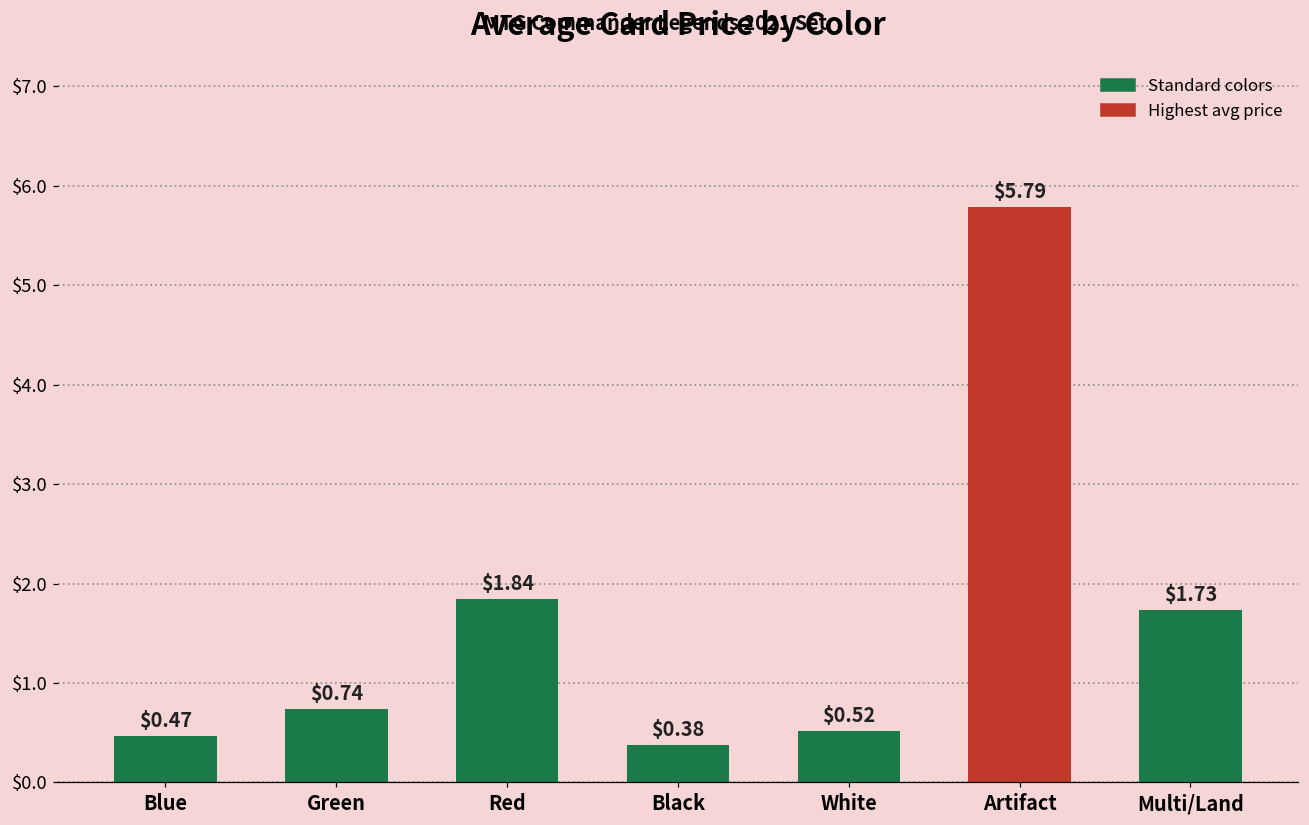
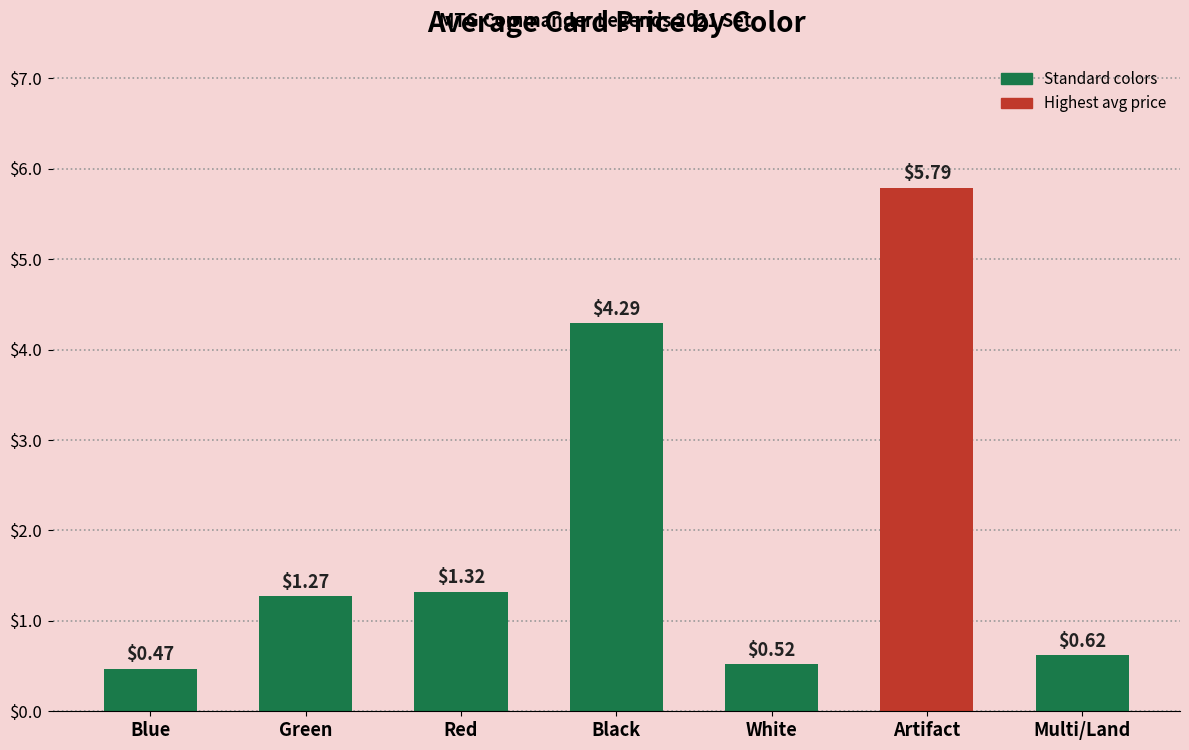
  {
    "Blue": "$0.47",
-   "Green": "$0.74",
-   "Red": "$1.84",
-   "Black": "$0.38",
+   "Green": "$1.27",
+   "Red": "$1.32",
+   "Black": "$4.29",
    "White": "$0.52",
    "Artifact": "$5.79",
-   "Multi/Land": "$1.73"
+   "Multi/Land": "$0.62"
  }
